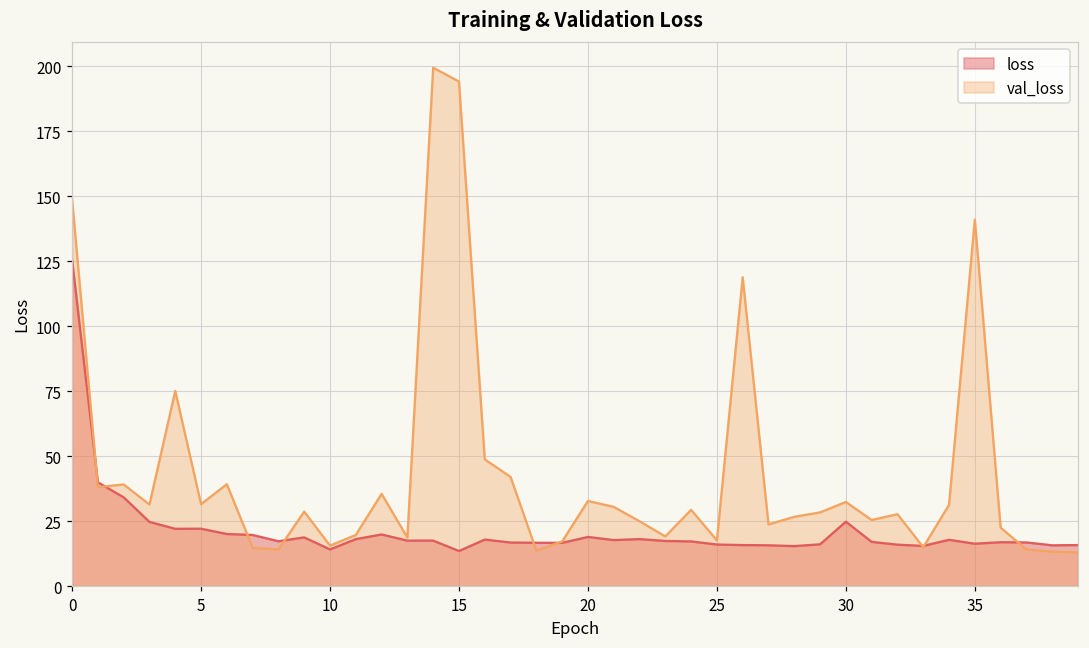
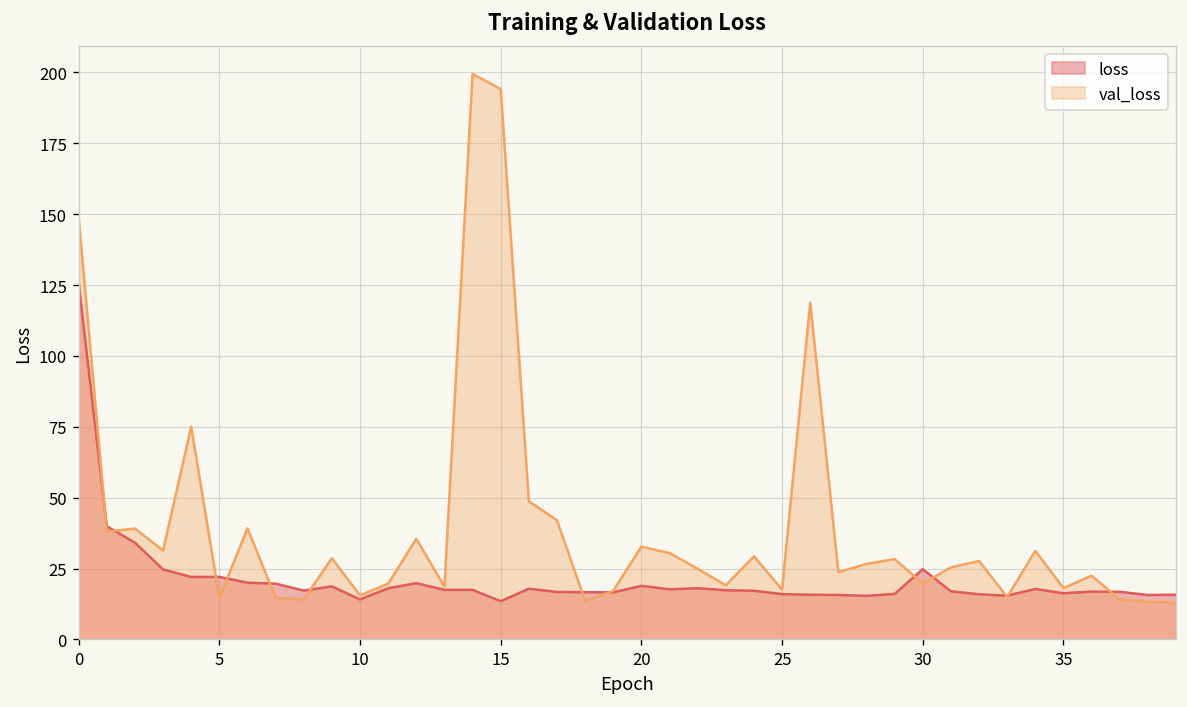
  {
    "loss": {
      "0": 126,
      "5": 22,
      "10": 14,
      "15": 13,
      "20": 19,
      "25": 16,
      "30": 25,
      "35": 16
    },
    "val_loss": {
      "0": 149,
-     "5": 32,
+     "5": 15,
      "10": 16,
      "15": 194,
      "20": 33,
      "25": 18,
-     "30": 32,
-     "35": 141
+     "30": 20,
+     "35": 18
    }
  }
